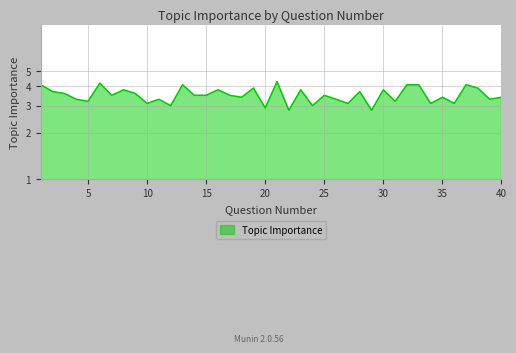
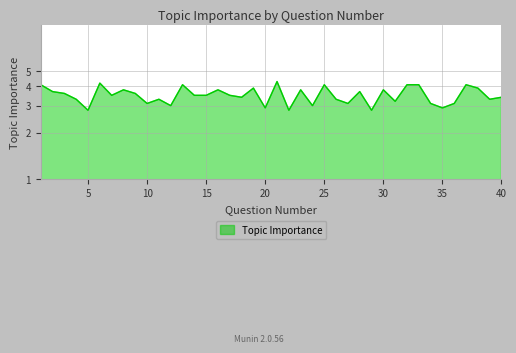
  {
-   "5": 3.2,
+   "5": 2.8,
    "10": 3.1,
    "15": 3.5,
    "20": 2.9,
-   "25": 3.5,
+   "25": 4.1,
    "30": 3.8,
-   "35": 3.4,
+   "35": 2.9,
    "40": 3.4
  }
